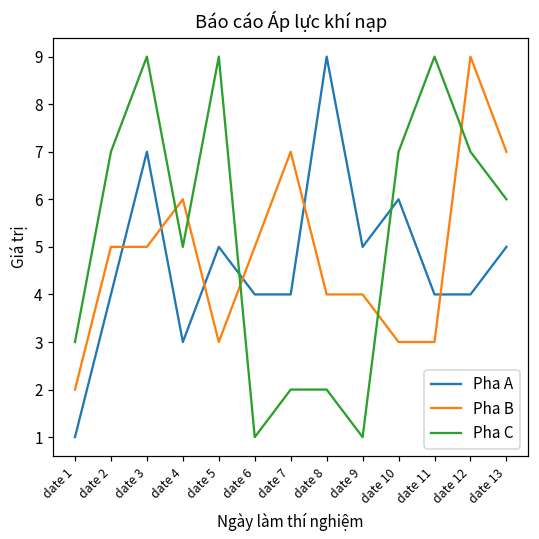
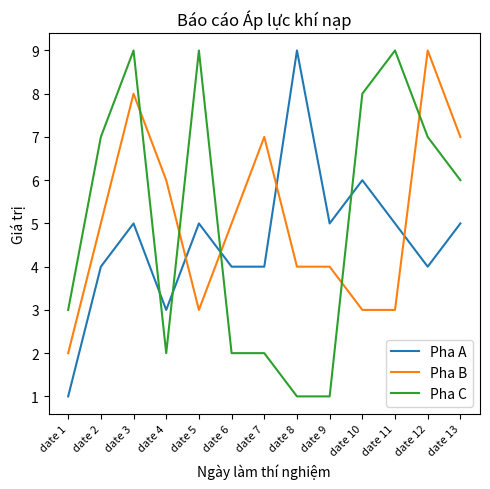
  {
    "Pha A": {
      "date 1": 1,
      "date 2": 4,
-     "date 3": 7,
+     "date 3": 5,
      "date 4": 3,
      "date 5": 5,
      "date 6": 4,
      "date 7": 4,
      "date 8": 9,
      "date 9": 5,
      "date 10": 6,
-     "date 11": 4,
+     "date 11": 5,
      "date 12": 4,
      "date 13": 5
    },
    "Pha B": {
      "date 1": 2,
      "date 2": 5,
-     "date 3": 5,
+     "date 3": 8,
      "date 4": 6,
      "date 5": 3,
      "date 6": 5,
      "date 7": 7,
      "date 8": 4,
      "date 9": 4,
      "date 10": 3,
      "date 11": 3,
      "date 12": 9,
      "date 13": 7
    },
    "Pha C": {
      "date 1": 3,
      "date 2": 7,
      "date 3": 9,
-     "date 4": 5,
+     "date 4": 2,
      "date 5": 9,
-     "date 6": 1,
+     "date 6": 2,
      "date 7": 2,
-     "date 8": 2,
+     "date 8": 1,
      "date 9": 1,
-     "date 10": 7,
+     "date 10": 8,
      "date 11": 9,
      "date 12": 7,
      "date 13": 6
    }
  }
